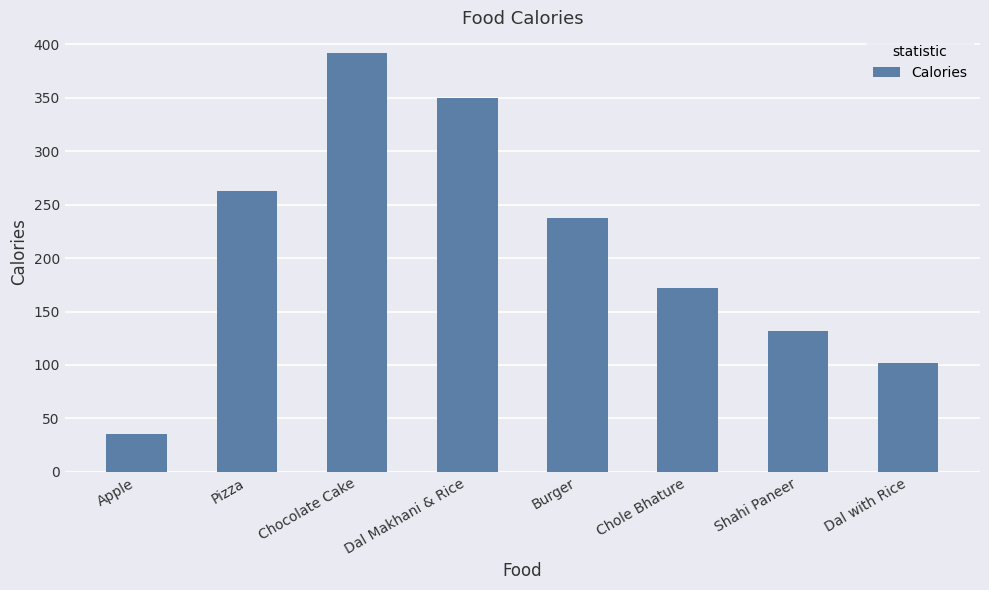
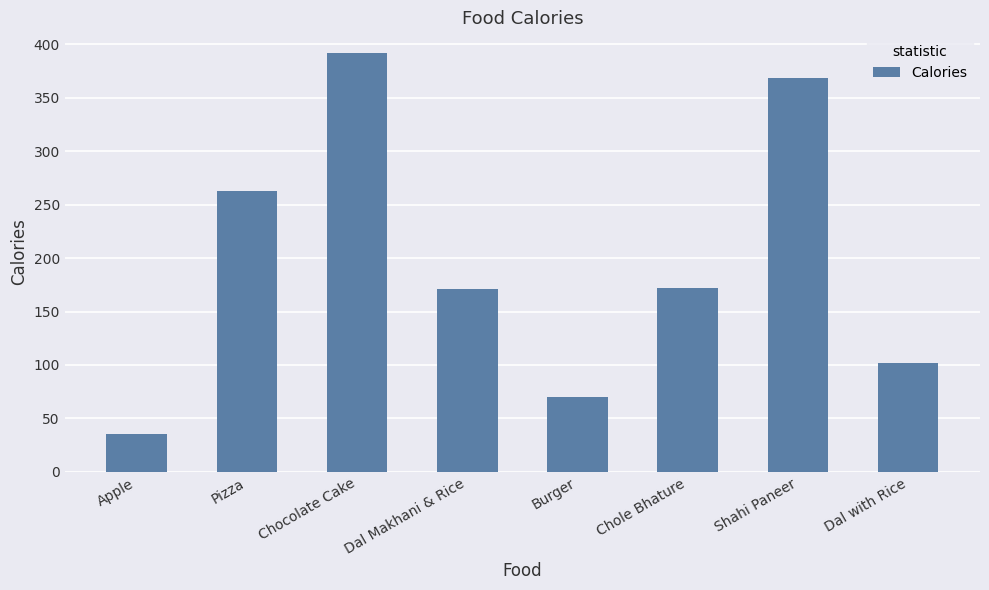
  {
    "Apple": 35,
    "Pizza": 263,
    "Chocolate Cake": 392,
-   "Dal Makhani & Rice": 350,
-   "Burger": 238,
+   "Dal Makhani & Rice": 171,
+   "Burger": 70,
    "Chole Bhature": 172,
-   "Shahi Paneer": 132,
+   "Shahi Paneer": 369,
    "Dal with Rice": 102
  }
